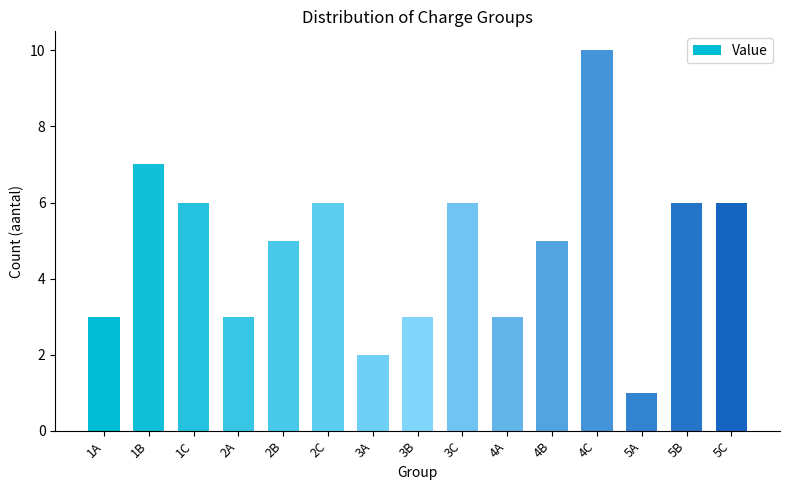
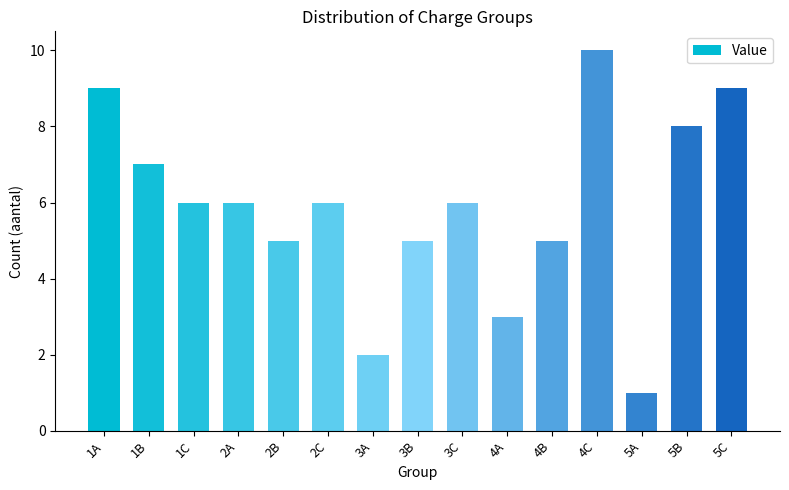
  {
-   "1A": 3,
+   "1A": 9,
    "1B": 7,
    "1C": 6,
-   "2A": 3,
+   "2A": 6,
    "2B": 5,
    "2C": 6,
    "3A": 2,
-   "3B": 3,
+   "3B": 5,
    "3C": 6,
    "4A": 3,
    "4B": 5,
    "4C": 10,
    "5A": 1,
-   "5B": 6,
-   "5C": 6
+   "5B": 8,
+   "5C": 9
  }
